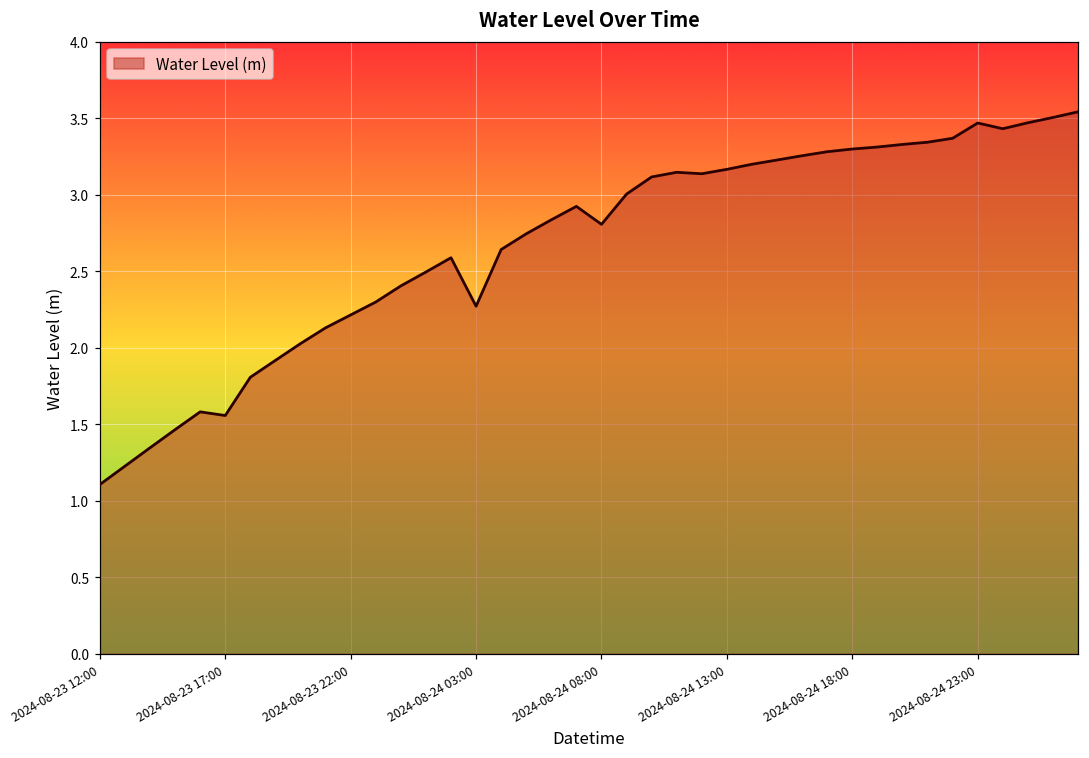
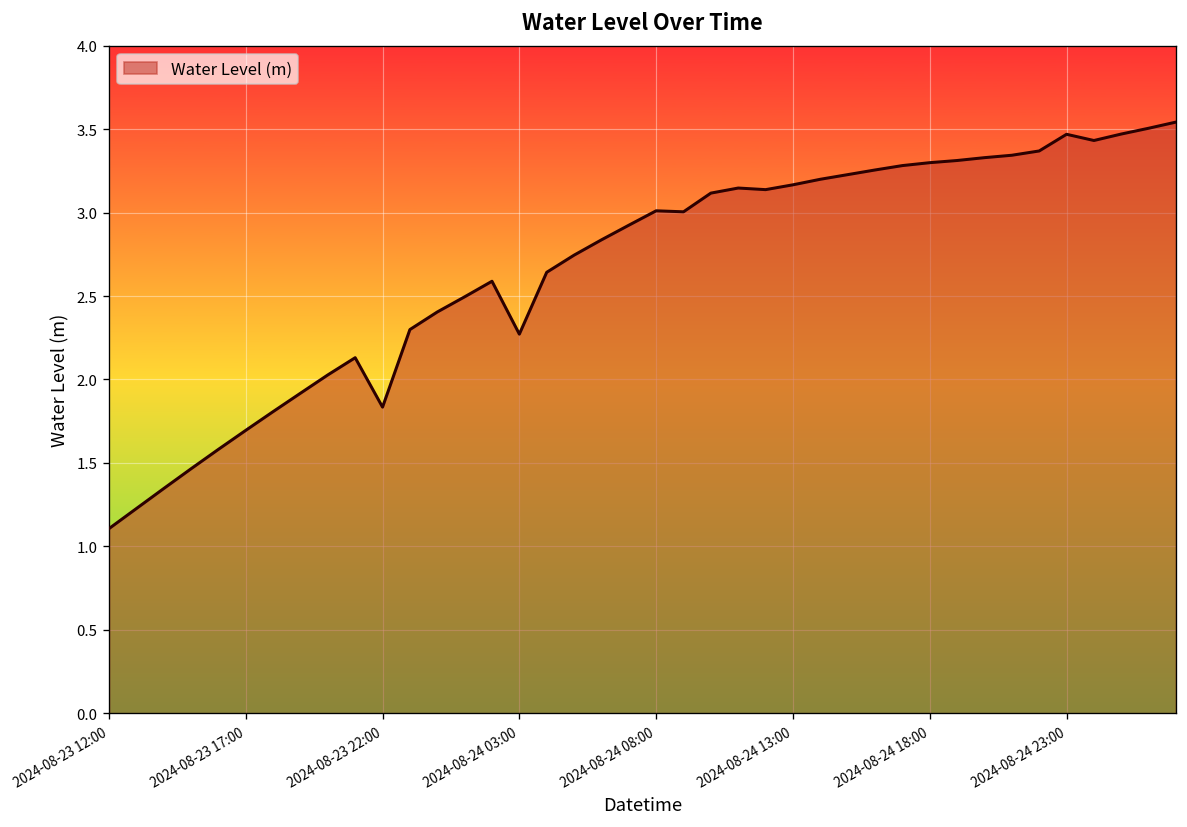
  {
    "2024-08-23 12:00": 1.11,
-   "2024-08-23 17:00": 1.56,
-   "2024-08-23 22:00": 2.21,
+   "2024-08-23 17:00": 1.70,
+   "2024-08-23 22:00": 1.83,
    "2024-08-24 03:00": 2.27,
-   "2024-08-24 08:00": 2.81,
+   "2024-08-24 08:00": 3.01,
    "2024-08-24 13:00": 3.17,
    "2024-08-24 18:00": 3.30,
    "2024-08-24 23:00": 3.47
  }
